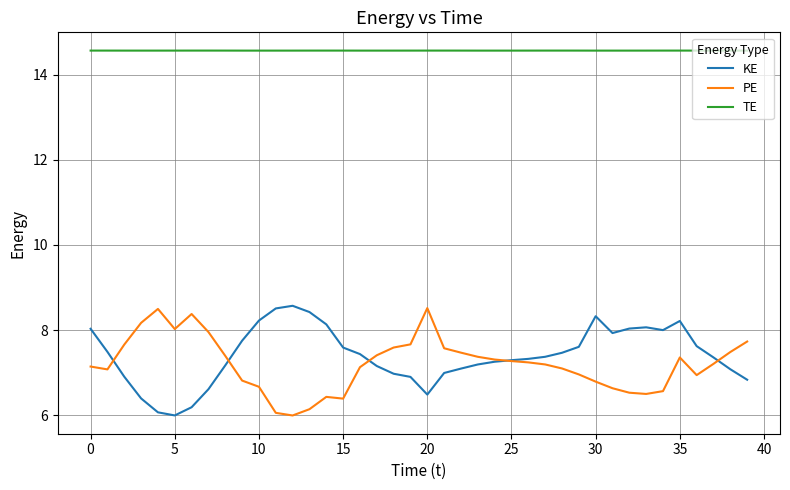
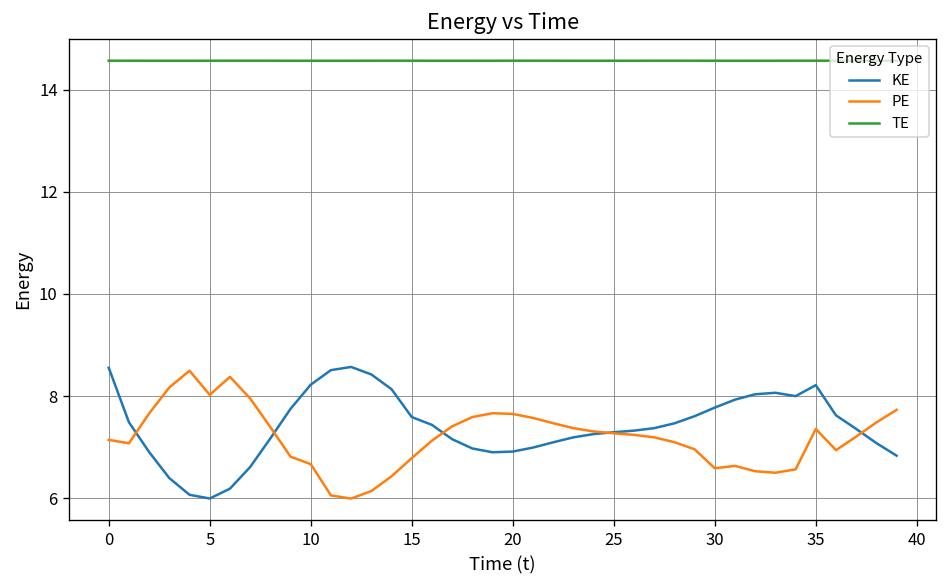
  {
    "KE": {
-     "0": 8.0,
+     "0": 8.6,
      "5": 6.0,
      "10": 8.2,
      "15": 7.6,
-     "20": 6.5,
-     "30": 8.3,
+     "20": 6.9,
+     "30": 7.8,
      "35": 8.2
    },
    "PE": {
      "0": 7.1,
      "5": 8.0,
      "10": 6.7,
-     "15": 6.4,
-     "20": 8.5,
-     "30": 6.8,
+     "15": 6.8,
+     "20": 7.7,
+     "30": 6.6,
      "35": 7.4
    },
    "TE": {
      "0": 14.6,
      "5": 14.6,
      "10": 14.6,
      "15": 14.6,
      "20": 14.6,
      "25": 14.6,
      "30": 14.6,
      "35": 14.6
    }
  }
